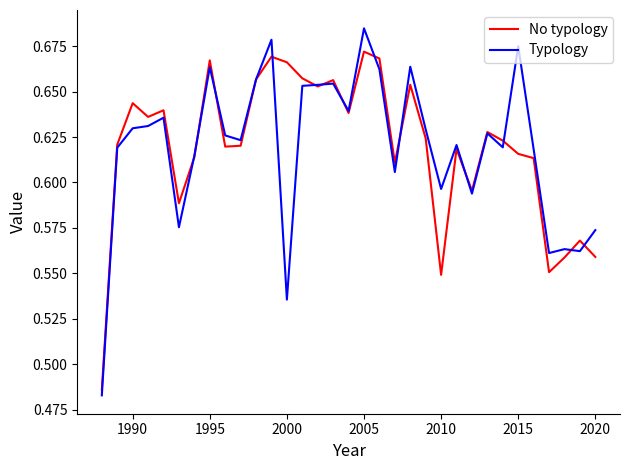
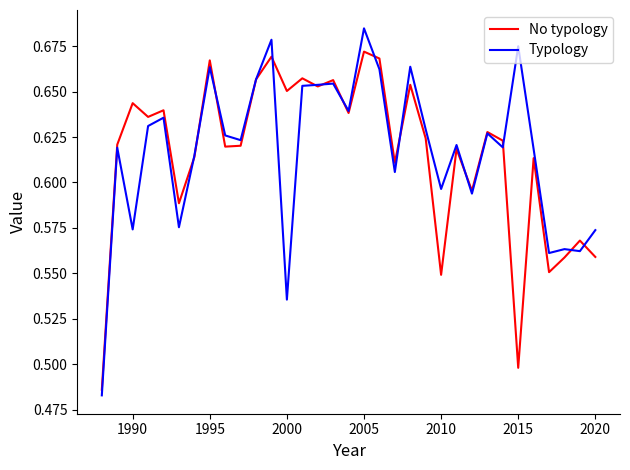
  {
    "No typology": {
      "1990": 0.644,
      "1995": 0.667,
-     "2000": 0.666,
+     "2000": 0.650,
      "2005": 0.672,
      "2010": 0.549,
-     "2015": 0.616,
+     "2015": 0.498,
      "2020": 0.559
    },
    "Typology": {
-     "1990": 0.630,
+     "1990": 0.574,
      "1995": 0.663,
      "2000": 0.536,
      "2005": 0.685,
      "2010": 0.596,
      "2020": 0.574
    }
  }
